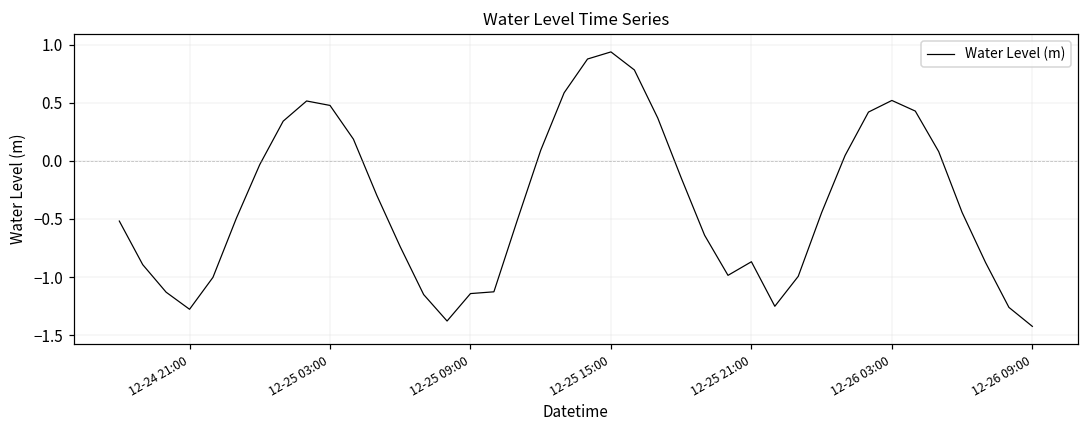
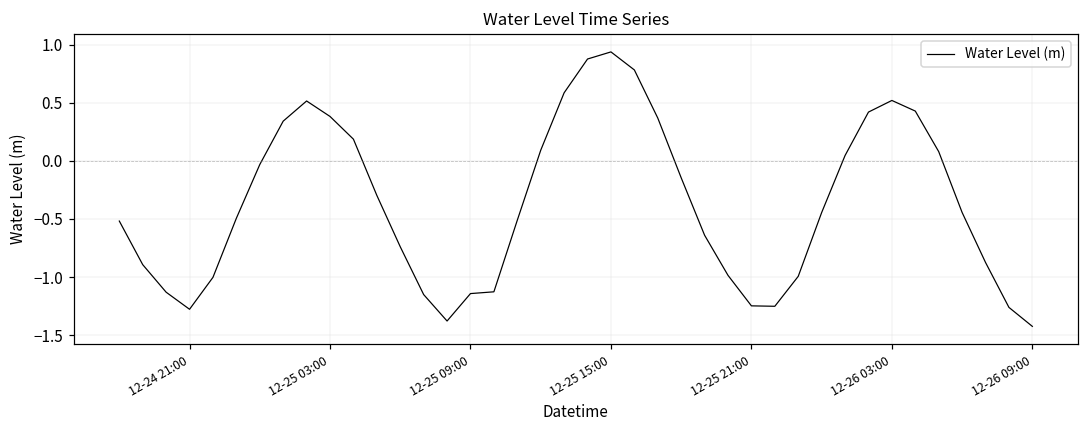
  {
    "12-24 21:00": -1.28,
-   "12-25 03:00": 0.48,
+   "12-25 03:00": 0.38,
    "12-25 09:00": -1.14,
    "12-25 15:00": 0.94,
-   "12-25 21:00": -0.87,
+   "12-25 21:00": -1.25,
    "12-26 03:00": 0.52,
    "12-26 09:00": -1.42
  }
